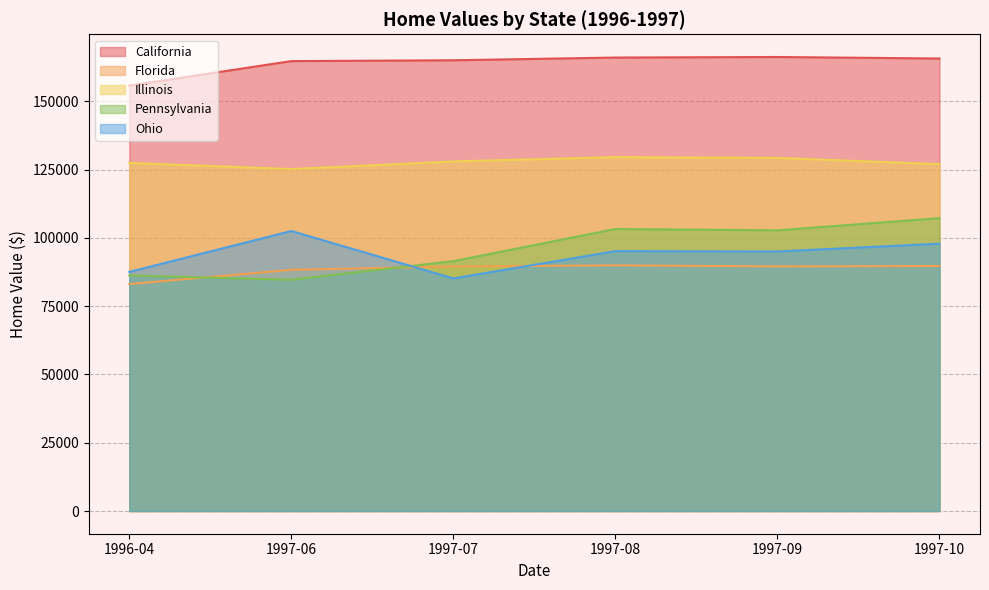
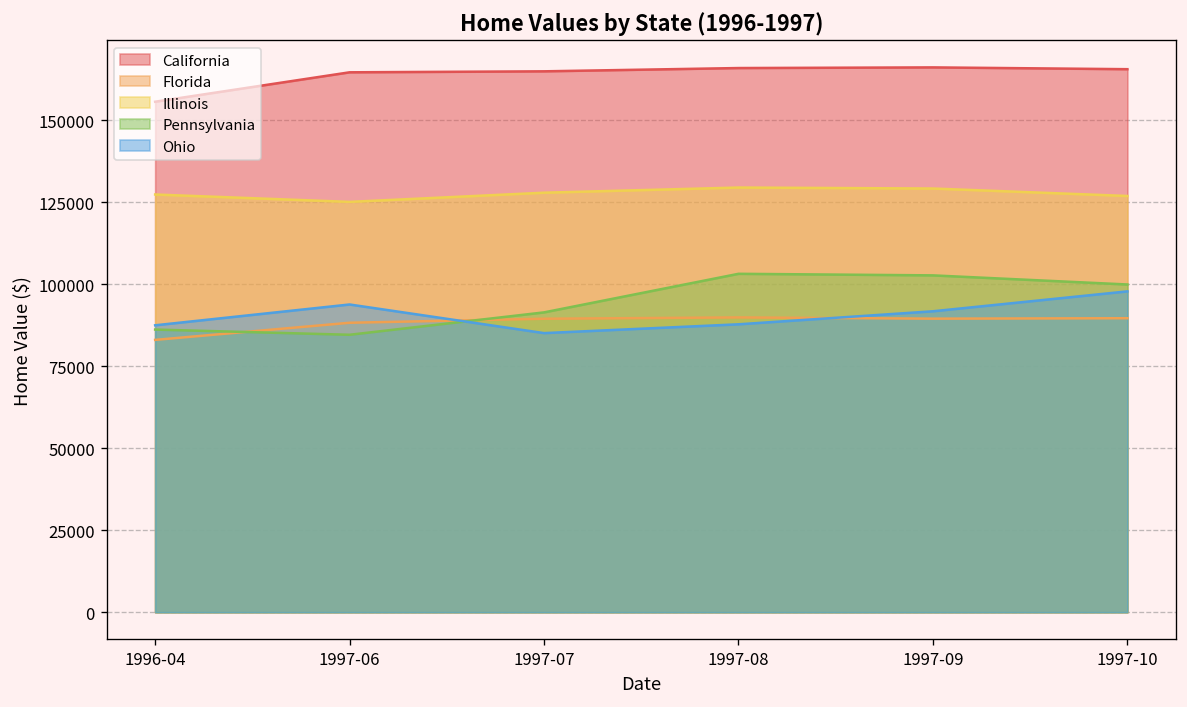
  {
    "Pennsylvania": {
      "1996-04": 86000,
      "1997-06": 85000,
      "1997-07": 91000,
      "1997-08": 103000,
      "1997-09": 103000,
-     "1997-10": 107000
+     "1997-10": 100000
    },
    "Ohio": {
      "1996-04": 88000,
-     "1997-06": 103000,
+     "1997-06": 94000,
      "1997-07": 85000,
-     "1997-08": 95000,
-     "1997-09": 95000,
+     "1997-08": 88000,
+     "1997-09": 92000,
      "1997-10": 98000
    }
  }
